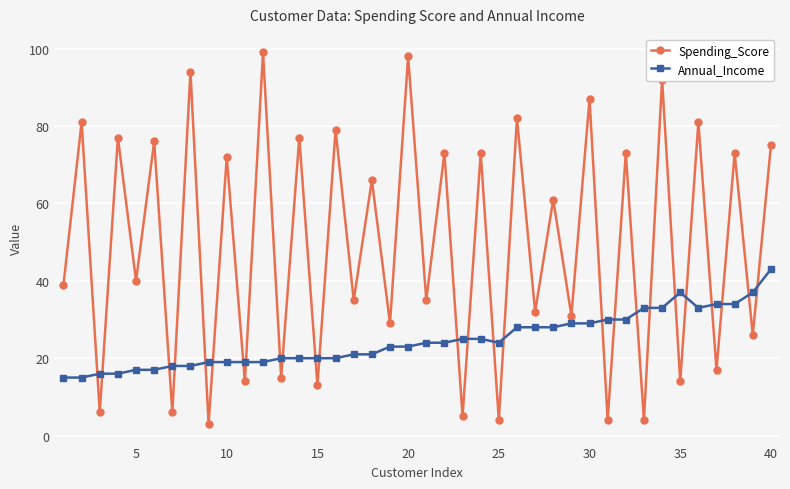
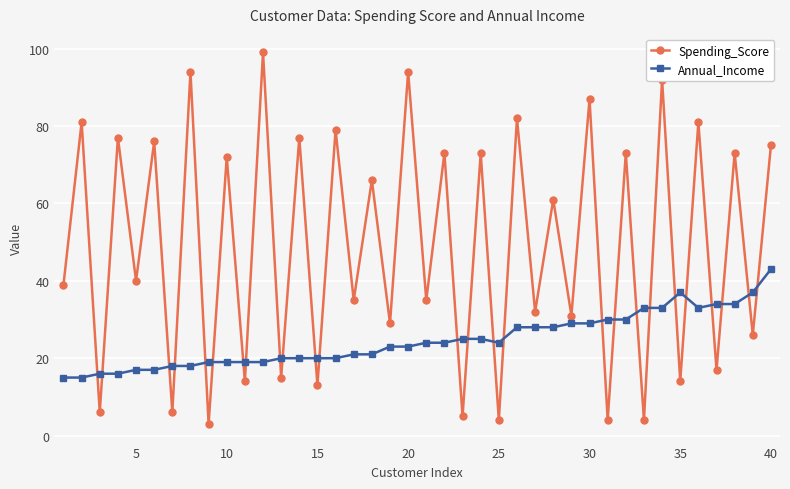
  {
    "Spending_Score": {
      "5": 40,
      "10": 72,
      "15": 13,
-     "20": 98,
+     "20": 94,
      "25": 4,
      "30": 87,
      "35": 14,
      "40": 75
    },
    "Annual_Income": {
      "5": 17,
      "10": 19,
      "15": 20,
      "20": 23,
      "25": 24,
      "30": 29,
      "35": 37,
      "40": 43
    }
  }
